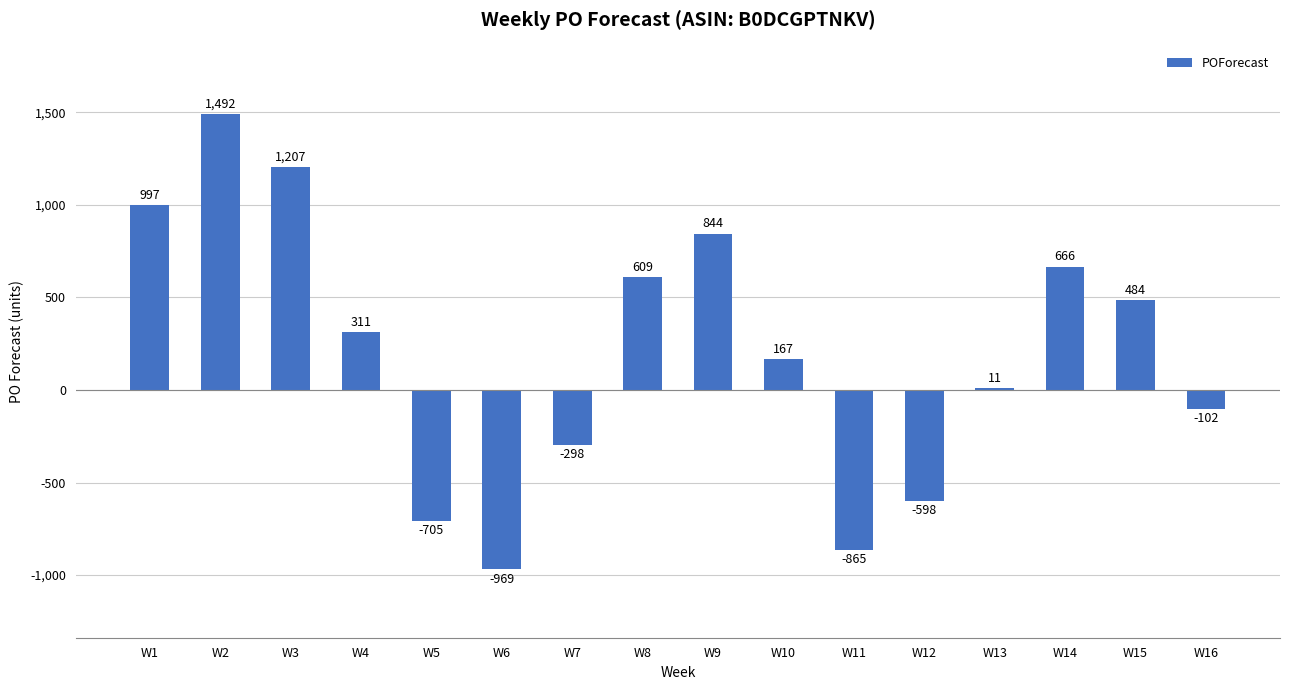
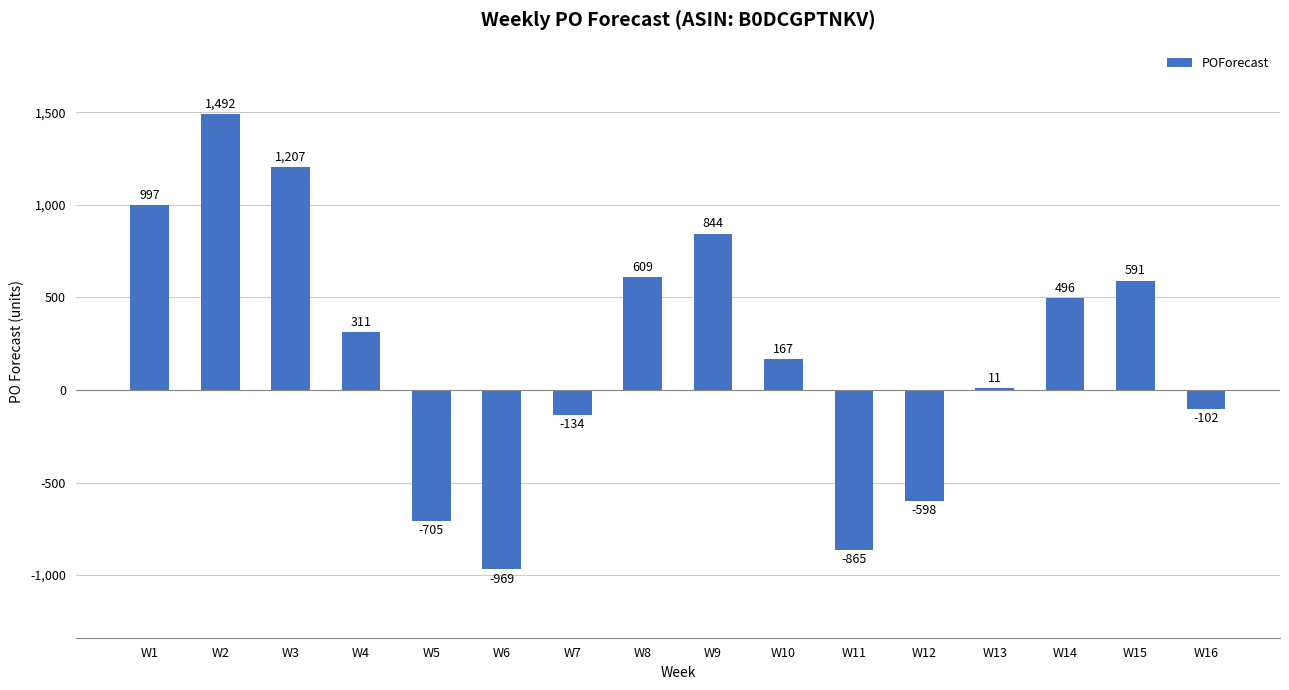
  {
    "W1": "997",
    "W2": "1,492",
    "W3": "1,207",
    "W4": "311",
    "W5": "-705",
    "W6": "-969",
-   "W7": "-298",
+   "W7": "-134",
    "W8": "609",
    "W9": "844",
    "W10": "167",
    "W11": "-865",
    "W12": "-598",
    "W13": "11",
-   "W14": "666",
-   "W15": "484",
+   "W14": "496",
+   "W15": "591",
    "W16": "-102"
  }
